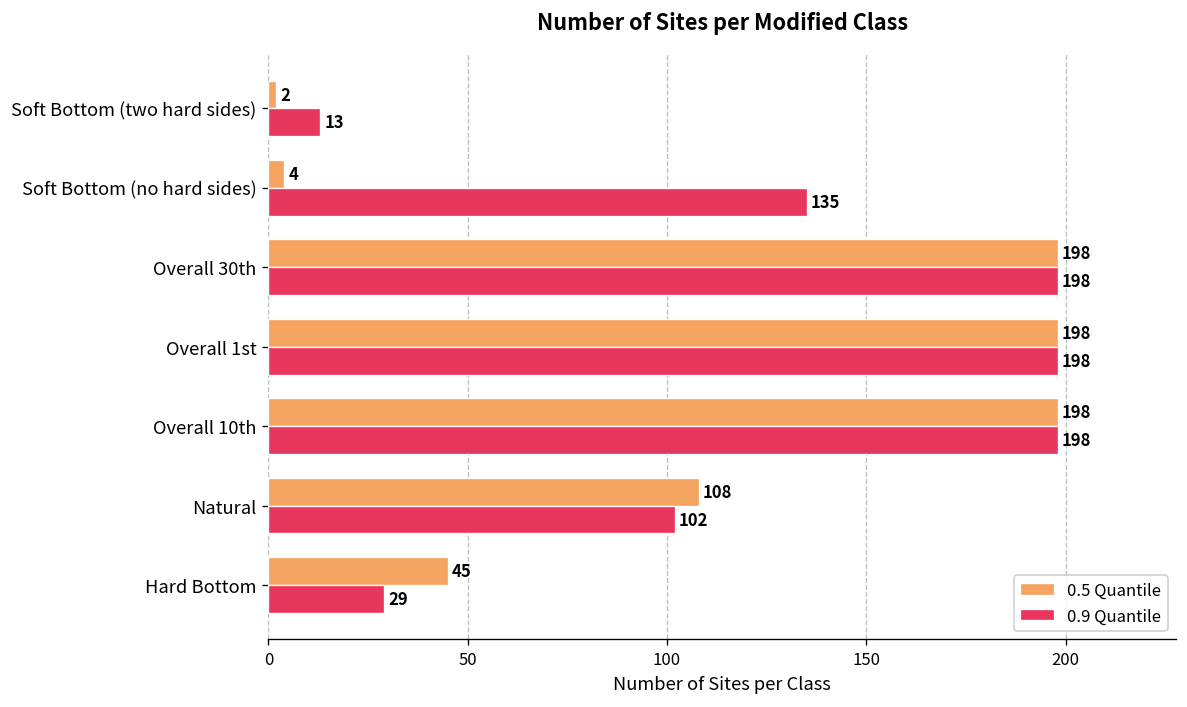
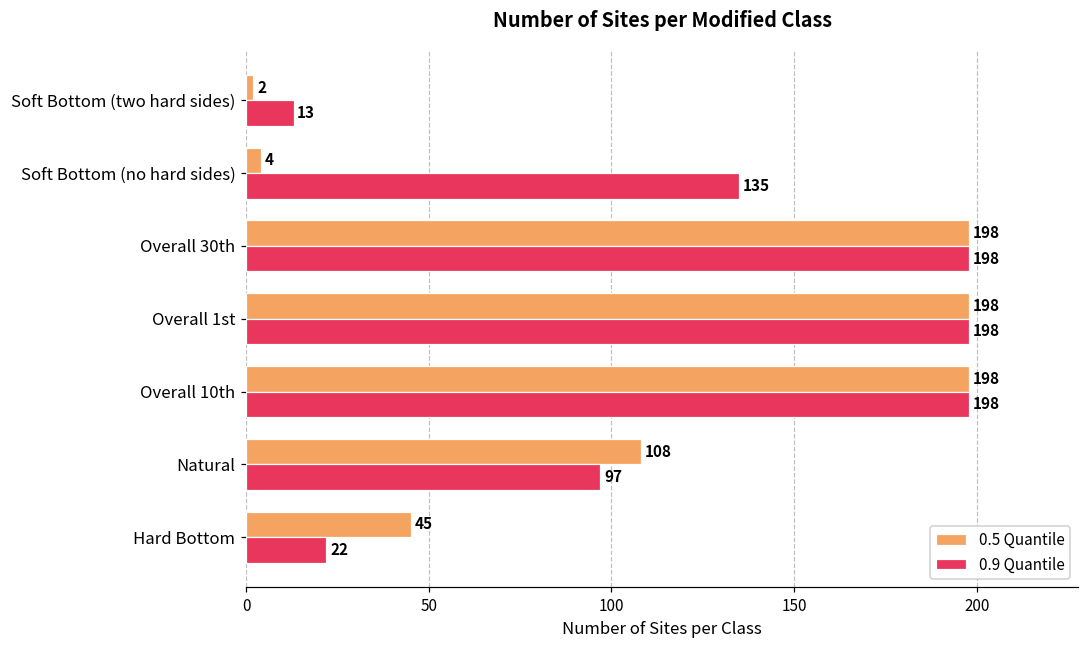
  {
    "0.5 Quantile": {
      "Soft Bottom (two hard sides)": 2,
      "Soft Bottom (no hard sides)": 4,
      "Overall 30th": 198,
      "Overall 1st": 198,
      "Overall 10th": 198,
      "Natural": 108,
      "Hard Bottom": 45
    },
    "0.9 Quantile": {
      "Soft Bottom (two hard sides)": 13,
      "Soft Bottom (no hard sides)": 135,
      "Overall 30th": 198,
      "Overall 1st": 198,
      "Overall 10th": 198,
-     "Natural": 102,
-     "Hard Bottom": 29
+     "Natural": 97,
+     "Hard Bottom": 22
    }
  }
